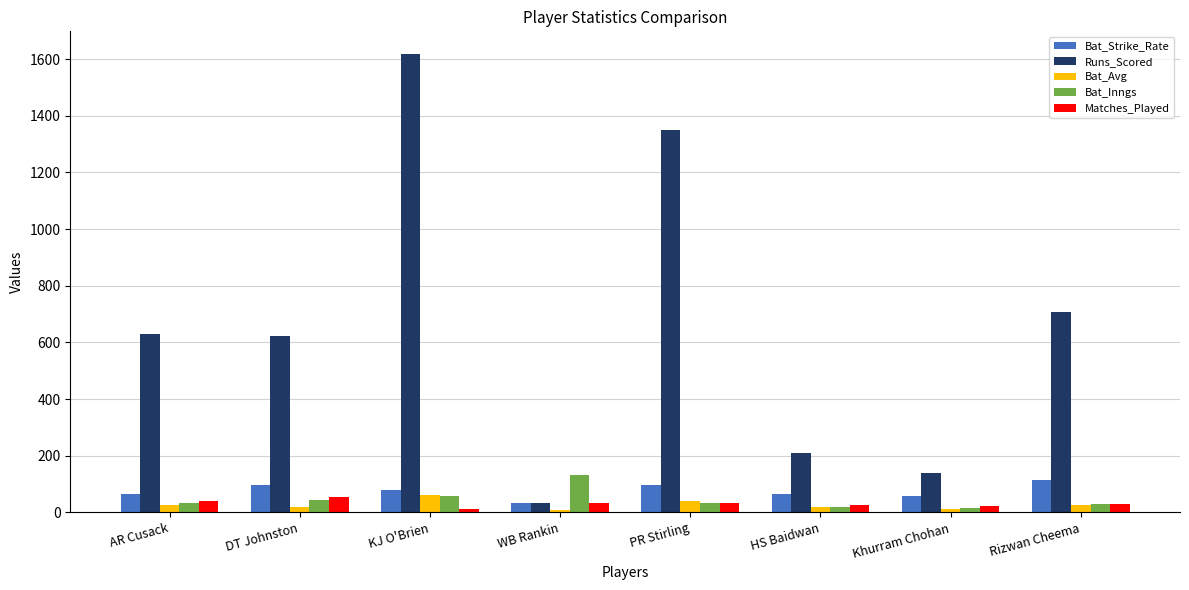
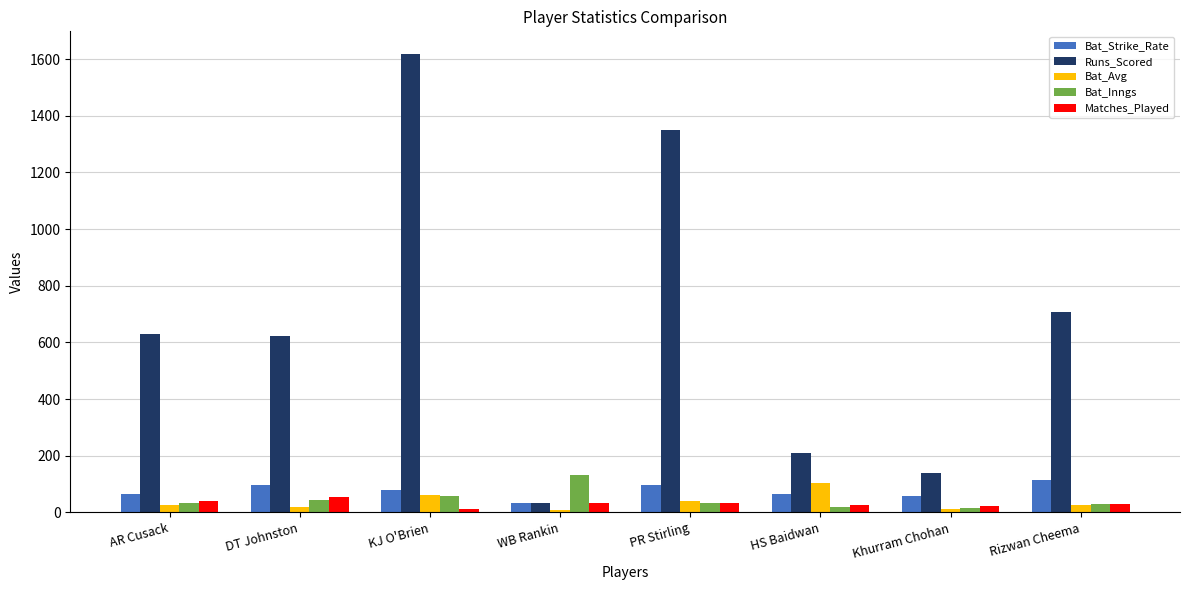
  {
    "Bat_Strike_Rate": {
      "AR Cusack": 60,
      "DT Johnston": 100,
      "KJ O'Brien": 80,
      "WB Rankin": 30,
      "PR Stirling": 100,
      "HS Baidwan": 70,
      "Khurram Chohan": 60,
      "Rizwan Cheema": 120
    },
    "Runs_Scored": {
      "AR Cusack": 630,
      "DT Johnston": 620,
      "KJ O'Brien": 1620,
      "WB Rankin": 30,
      "PR Stirling": 1350,
      "HS Baidwan": 210,
      "Khurram Chohan": 140,
      "Rizwan Cheema": 710
    },
    "Bat_Avg": {
      "AR Cusack": 30,
      "DT Johnston": 20,
      "KJ O'Brien": 60,
      "PR Stirling": 40,
-     "HS Baidwan": 20,
+     "HS Baidwan": 100,
      "Khurram Chohan": 10,
      "Rizwan Cheema": 30
    },
    "Bat_Inngs": {
      "AR Cusack": 30,
      "DT Johnston": 40,
      "KJ O'Brien": 60,
      "WB Rankin": 130,
      "PR Stirling": 30,
      "HS Baidwan": 20,
      "Khurram Chohan": 20,
      "Rizwan Cheema": 30
    },
    "Matches_Played": {
      "AR Cusack": 40,
      "DT Johnston": 60,
      "KJ O'Brien": 10,
      "WB Rankin": 30,
      "PR Stirling": 30,
      "HS Baidwan": 30,
      "Khurram Chohan": 20,
      "Rizwan Cheema": 30
    }
  }
